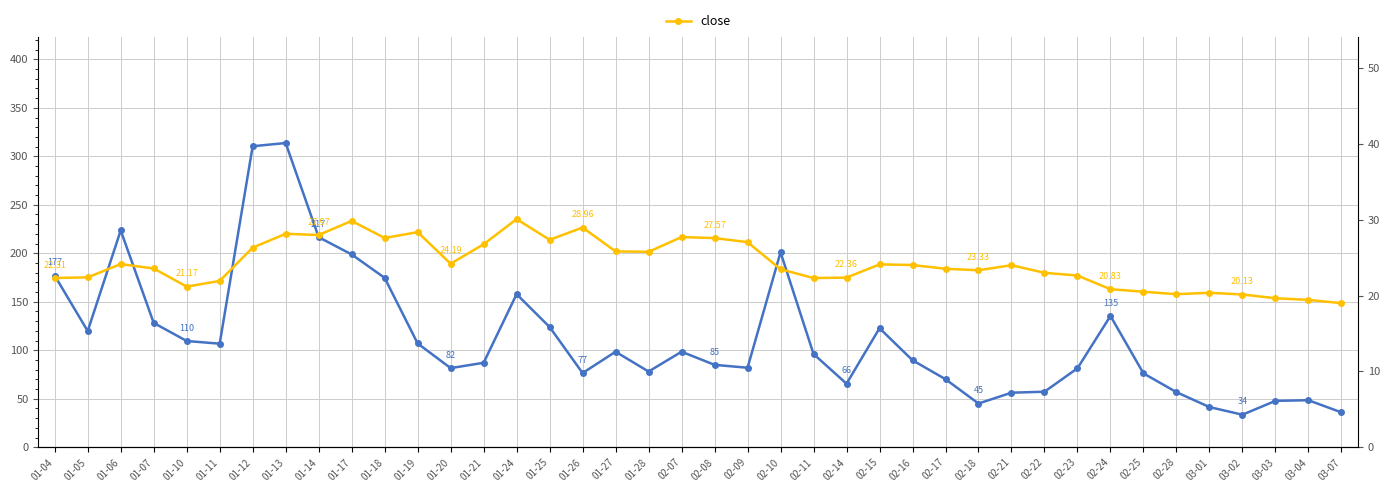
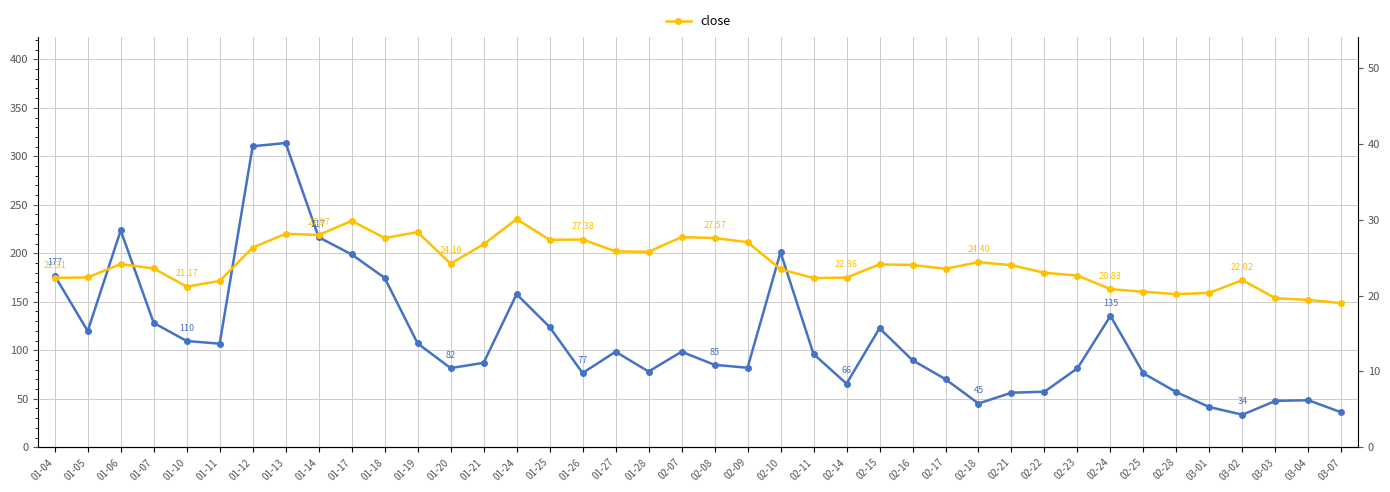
  {
    "close": {
      "01-10": 21.17,
      "01-20": 24.19,
-     "01-26": 28.96,
+     "01-26": 27.38,
      "02-08": 27.57,
      "02-14": 22.36,
-     "02-18": 23.33,
+     "02-18": 24.40,
      "02-24": 20.83,
-     "03-02": 20.13
+     "03-02": 22.02
    }
  }
